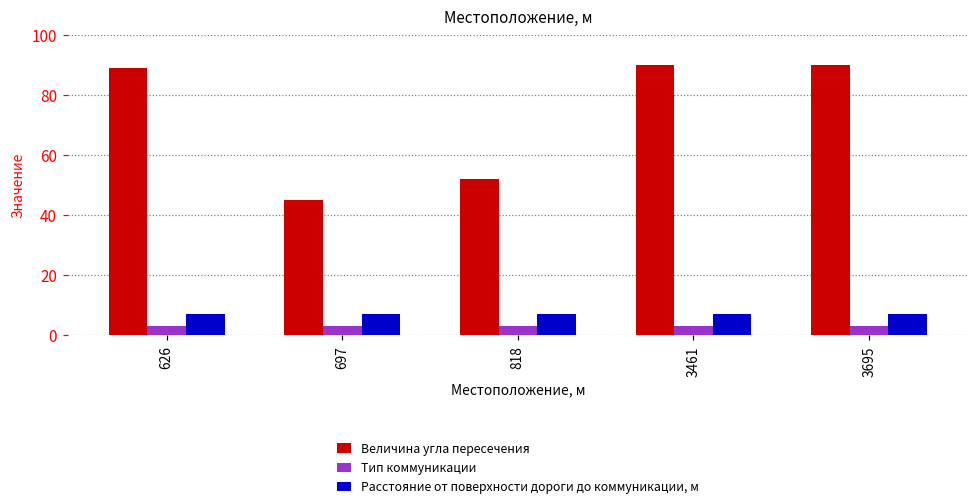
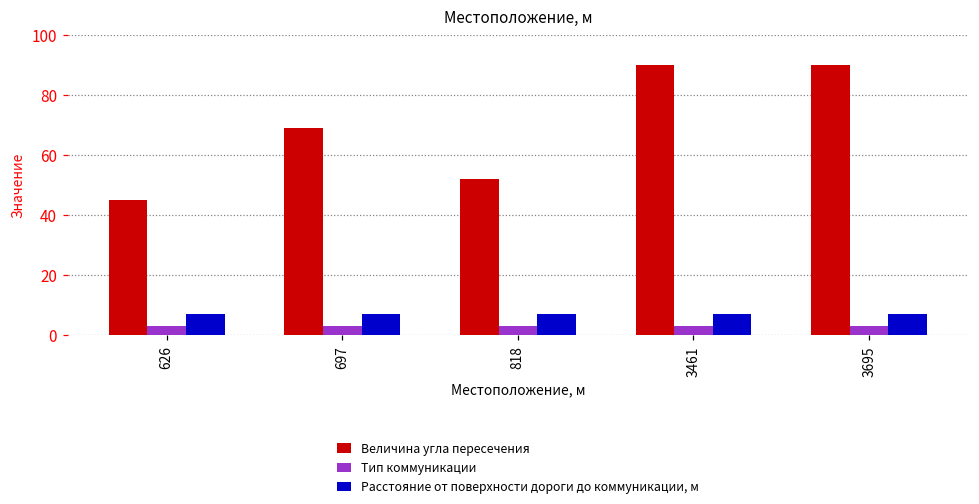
  {
    "Величина угла пересечения": {
-     "626": 89,
-     "697": 45,
+     "626": 45,
+     "697": 69,
      "818": 52,
      "3461": 90,
      "3695": 90
    },
    "Тип коммуникации": {
      "626": 3,
      "697": 3,
      "818": 3,
      "3461": 3,
      "3695": 3
    },
    "Расстояние от поверхности дороги до коммуникации, м": {
      "626": 7,
      "697": 7,
      "818": 7,
      "3461": 7,
      "3695": 7
    }
  }
